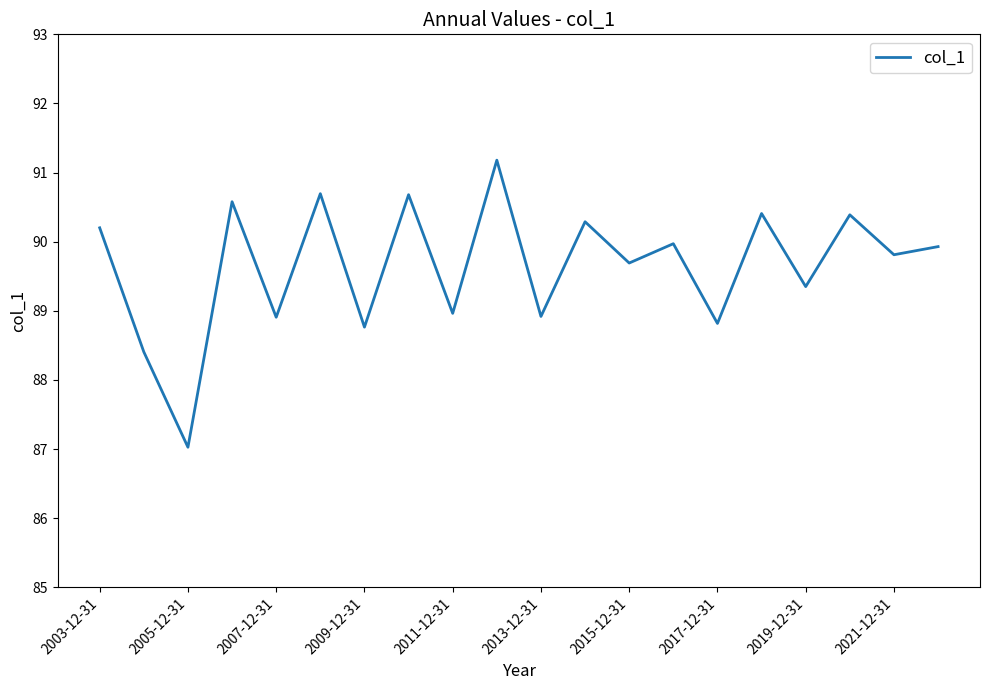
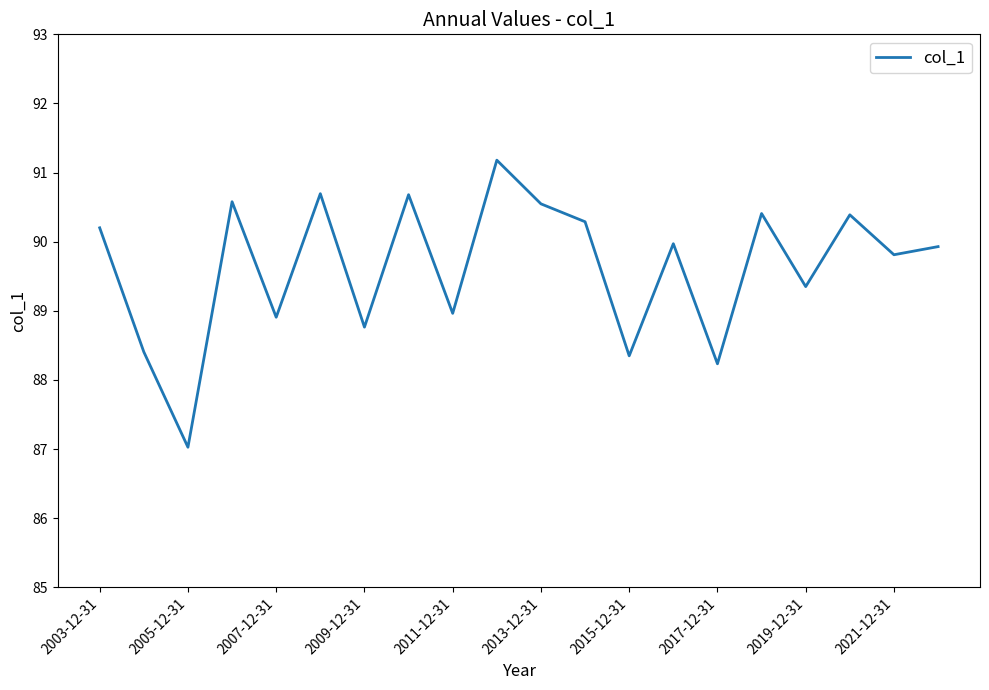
  {
    "2003-12-31": 90.2,
    "2005-12-31": 87.0,
    "2007-12-31": 88.9,
    "2009-12-31": 88.8,
    "2011-12-31": 89.0,
-   "2013-12-31": 88.9,
-   "2015-12-31": 89.7,
-   "2017-12-31": 88.8,
+   "2013-12-31": 90.5,
+   "2015-12-31": 88.3,
+   "2017-12-31": 88.2,
    "2019-12-31": 89.4,
    "2021-12-31": 89.8
  }
